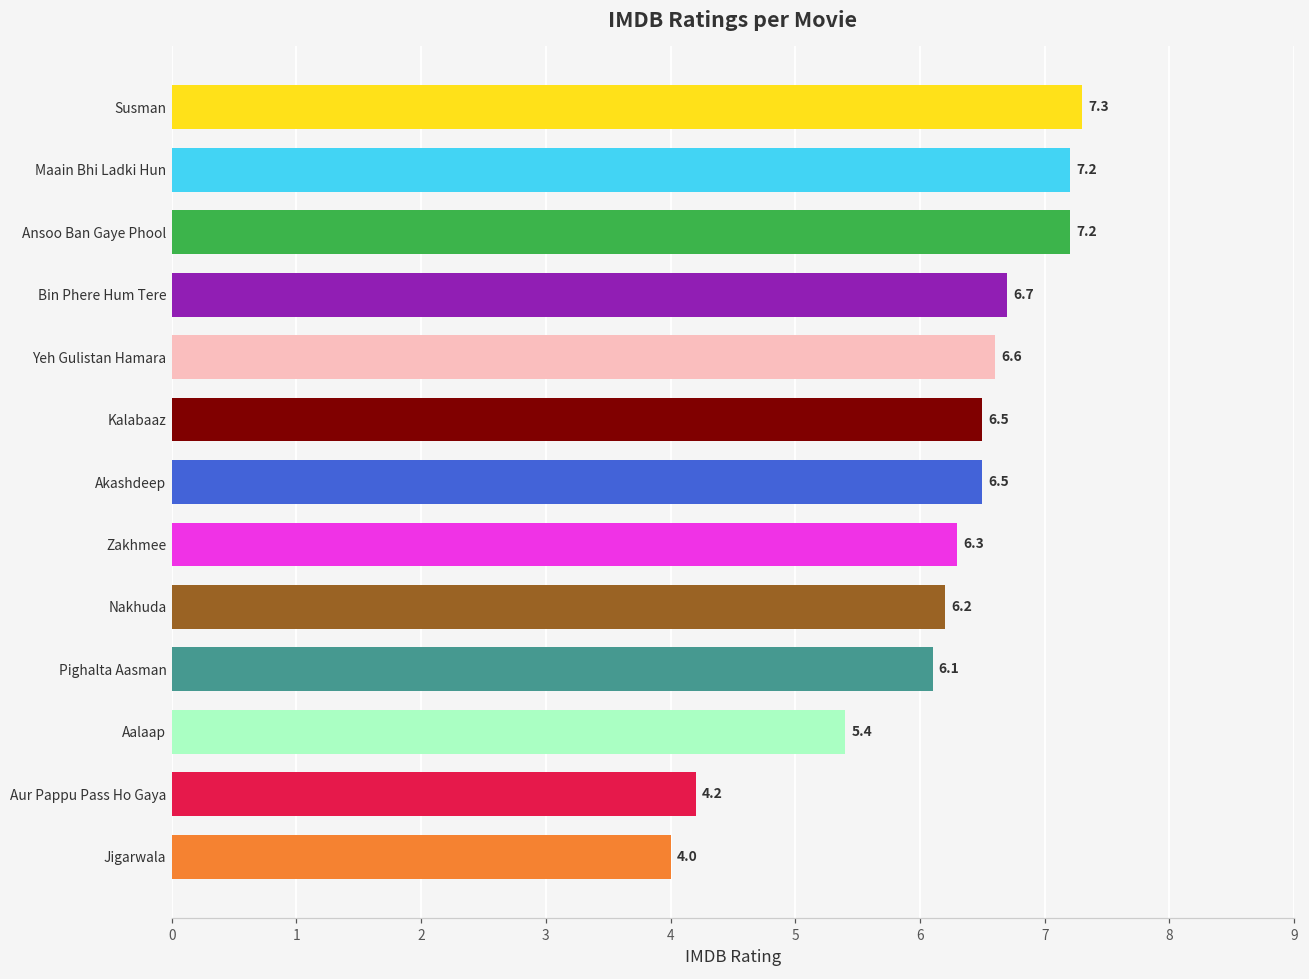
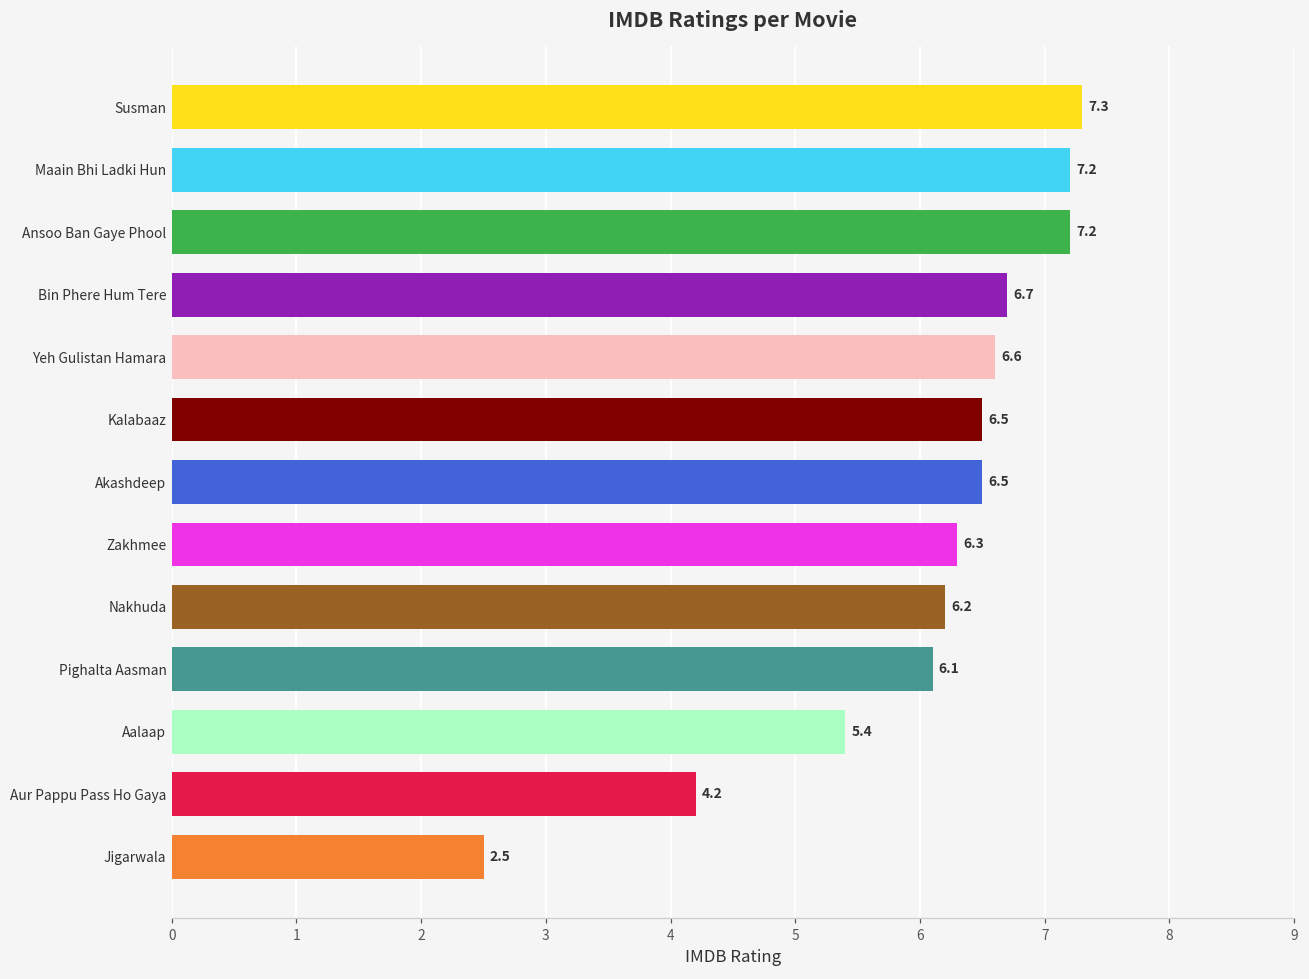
  {
    "Susman": 7.3,
    "Maain Bhi Ladki Hun": 7.2,
    "Ansoo Ban Gaye Phool": 7.2,
    "Bin Phere Hum Tere": 6.7,
    "Yeh Gulistan Hamara": 6.6,
    "Kalabaaz": 6.5,
    "Akashdeep": 6.5,
    "Zakhmee": 6.3,
    "Nakhuda": 6.2,
    "Pighalta Aasman": 6.1,
    "Aalaap": 5.4,
    "Aur Pappu Pass Ho Gaya": 4.2,
-   "Jigarwala": 4.0
+   "Jigarwala": 2.5
  }
